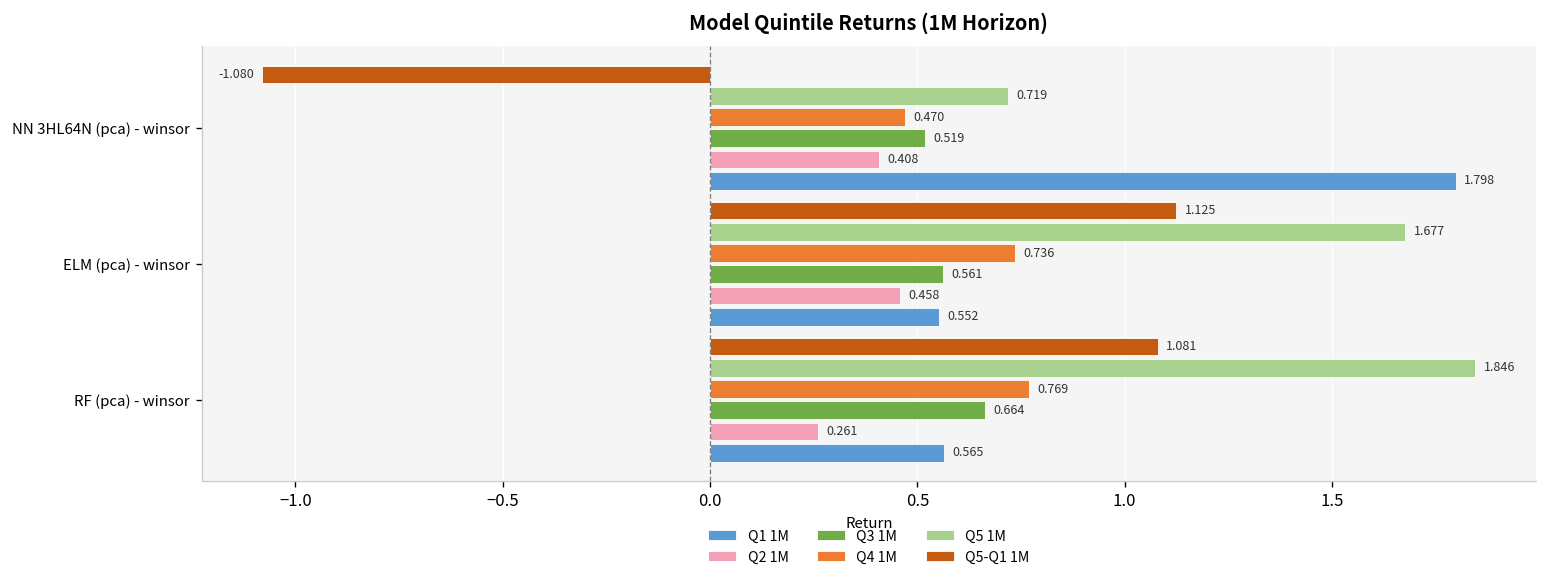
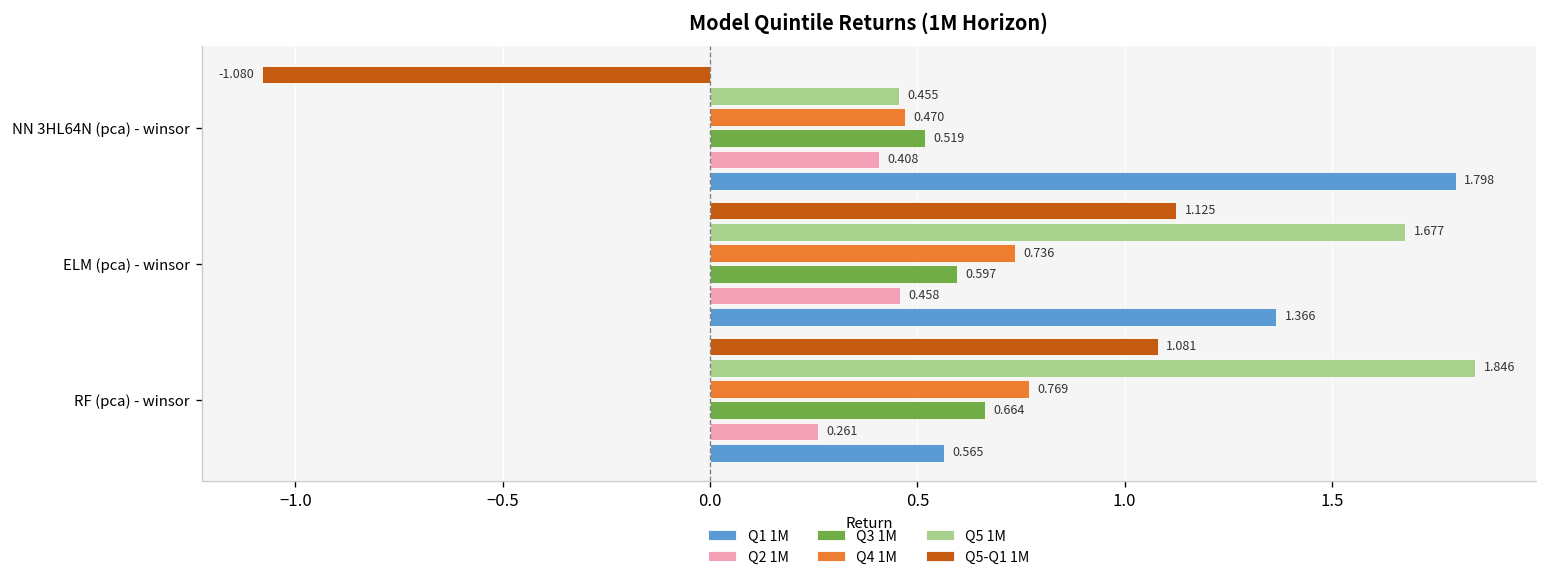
  {
    "Q1 1M": {
      "NN 3HL64N (pca) - winsor": 1.798,
-     "ELM (pca) - winsor": 0.552,
+     "ELM (pca) - winsor": 1.366,
      "RF (pca) - winsor": 0.565
    },
    "Q2 1M": {
      "NN 3HL64N (pca) - winsor": 0.408,
      "ELM (pca) - winsor": 0.458,
      "RF (pca) - winsor": 0.261
    },
    "Q3 1M": {
      "NN 3HL64N (pca) - winsor": 0.519,
-     "ELM (pca) - winsor": 0.561,
+     "ELM (pca) - winsor": 0.597,
      "RF (pca) - winsor": 0.664
    },
    "Q4 1M": {
      "NN 3HL64N (pca) - winsor": 0.470,
      "ELM (pca) - winsor": 0.736,
      "RF (pca) - winsor": 0.769
    },
    "Q5 1M": {
-     "NN 3HL64N (pca) - winsor": 0.719,
+     "NN 3HL64N (pca) - winsor": 0.455,
      "ELM (pca) - winsor": 1.677,
      "RF (pca) - winsor": 1.846
    },
    "Q5-Q1 1M": {
      "NN 3HL64N (pca) - winsor": -1.080,
      "ELM (pca) - winsor": 1.125,
      "RF (pca) - winsor": 1.081
    }
  }
